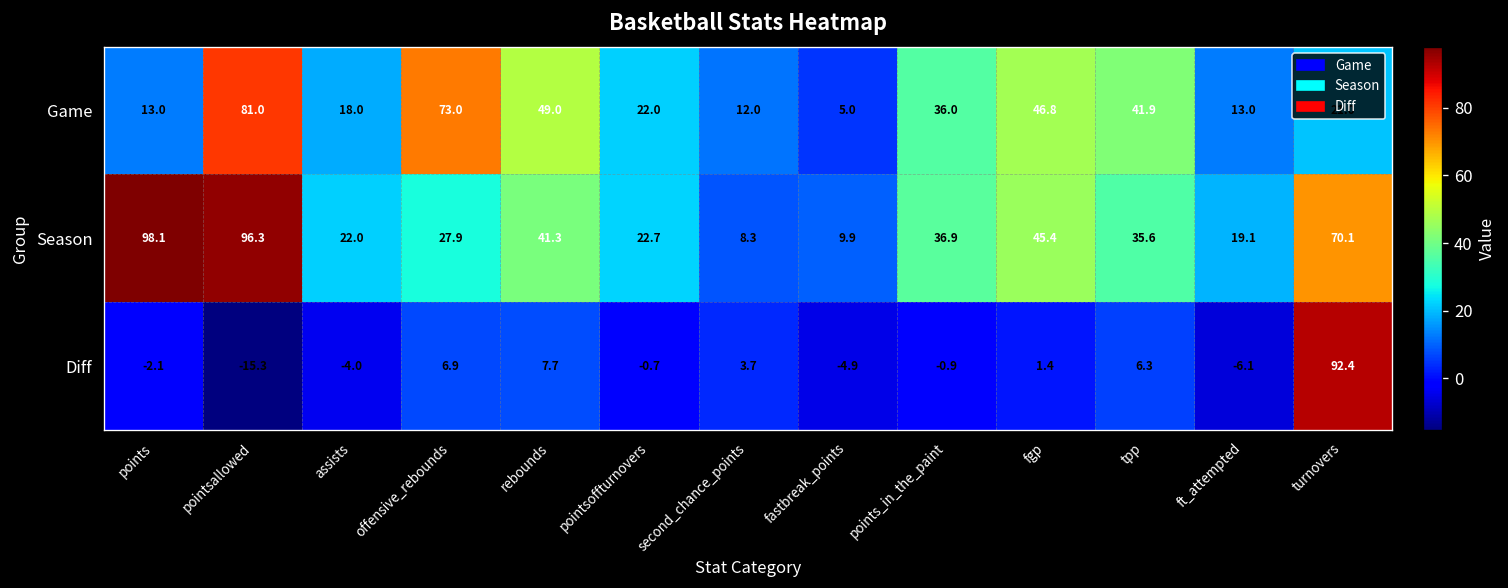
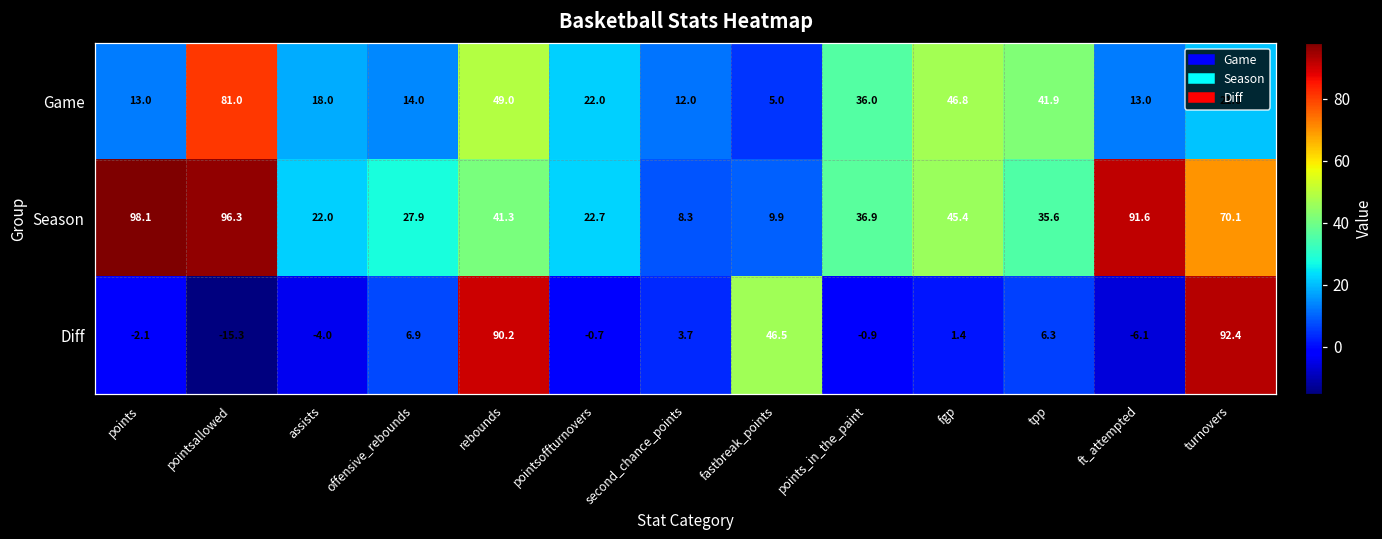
  {
    "Game": {
      "points": 13.0,
      "pointsallowed": 81.0,
      "assists": 18.0,
-     "offensive_rebounds": 73.0,
+     "offensive_rebounds": 14.0,
      "rebounds": 49.0,
      "pointsoffturnovers": 22.0,
      "second_chance_points": 12.0,
      "fastbreak_points": 5.0,
      "points_in_the_paint": 36.0,
      "fgp": 46.8,
      "tpp": 41.9,
      "ft_attempted": 13.0
    },
    "Season": {
      "points": 98.1,
      "pointsallowed": 96.3,
      "assists": 22.0,
      "offensive_rebounds": 27.9,
      "rebounds": 41.3,
      "pointsoffturnovers": 22.7,
      "second_chance_points": 8.3,
      "fastbreak_points": 9.9,
      "points_in_the_paint": 36.9,
      "fgp": 45.4,
      "tpp": 35.6,
-     "ft_attempted": 19.1,
+     "ft_attempted": 91.6,
      "turnovers": 70.1
    },
    "Diff": {
      "points": -2.1,
      "pointsallowed": -15.3,
      "assists": -4.0,
      "offensive_rebounds": 6.9,
-     "rebounds": 7.7,
+     "rebounds": 90.2,
      "pointsoffturnovers": -0.7,
      "second_chance_points": 3.7,
-     "fastbreak_points": -4.9,
+     "fastbreak_points": 46.5,
      "points_in_the_paint": -0.9,
      "fgp": 1.4,
      "tpp": 6.3,
      "ft_attempted": -6.1,
      "turnovers": 92.4
    }
  }
